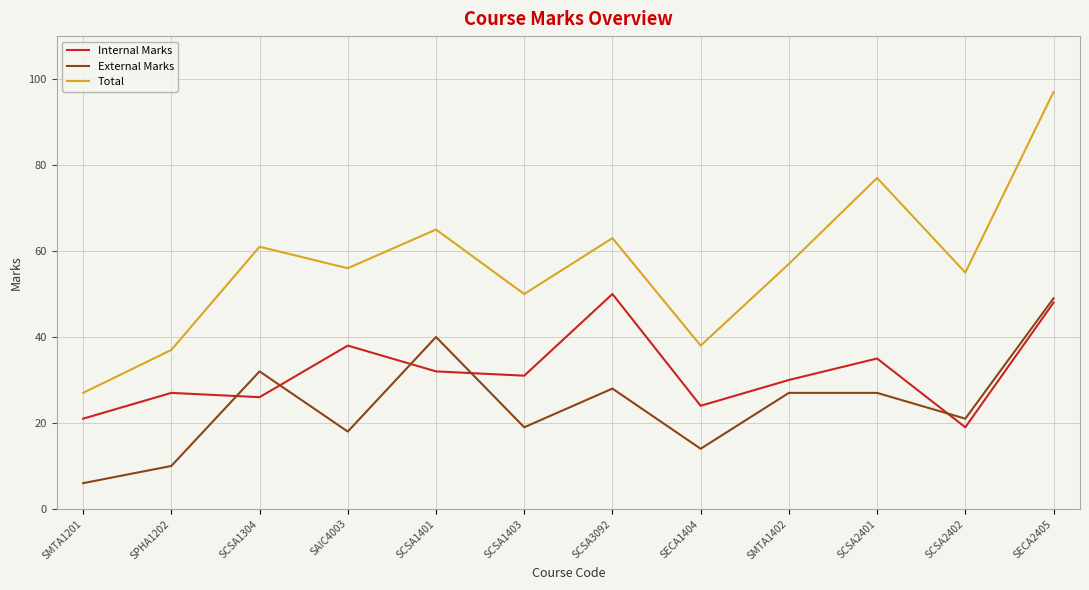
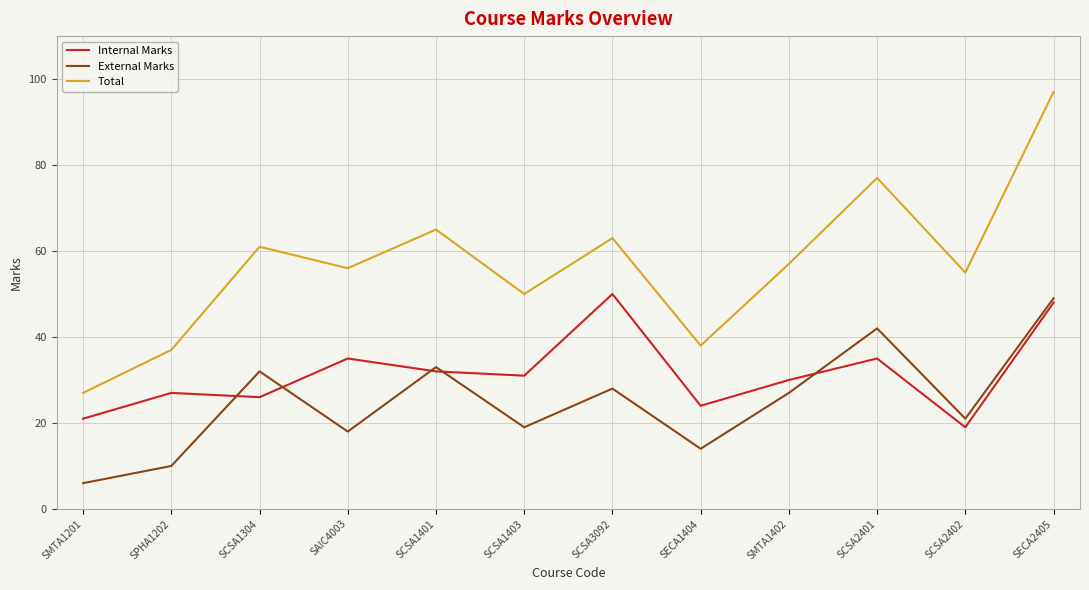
  {
    "Internal Marks": {
      "SMTA1201": 21,
      "SPHA1202": 27,
      "SCSA1304": 26,
-     "SAIC4003": 38,
+     "SAIC4003": 35,
      "SCSA1401": 32,
      "SCSA1403": 31,
      "SCSA3092": 50,
      "SECA1404": 24,
      "SMTA1402": 30,
      "SCSA2401": 35,
      "SCSA2402": 19,
      "SECA2405": 48
    },
    "External Marks": {
      "SMTA1201": 6,
      "SPHA1202": 10,
      "SCSA1304": 32,
      "SAIC4003": 18,
-     "SCSA1401": 40,
+     "SCSA1401": 33,
      "SCSA1403": 19,
      "SCSA3092": 28,
      "SECA1404": 14,
      "SMTA1402": 27,
-     "SCSA2401": 27,
+     "SCSA2401": 42,
      "SCSA2402": 21,
      "SECA2405": 49
    },
    "Total": {
      "SMTA1201": 27,
      "SPHA1202": 37,
      "SCSA1304": 61,
      "SAIC4003": 56,
      "SCSA1401": 65,
      "SCSA1403": 50,
      "SCSA3092": 63,
      "SECA1404": 38,
      "SMTA1402": 57,
      "SCSA2401": 77,
      "SCSA2402": 55,
      "SECA2405": 97
    }
  }
